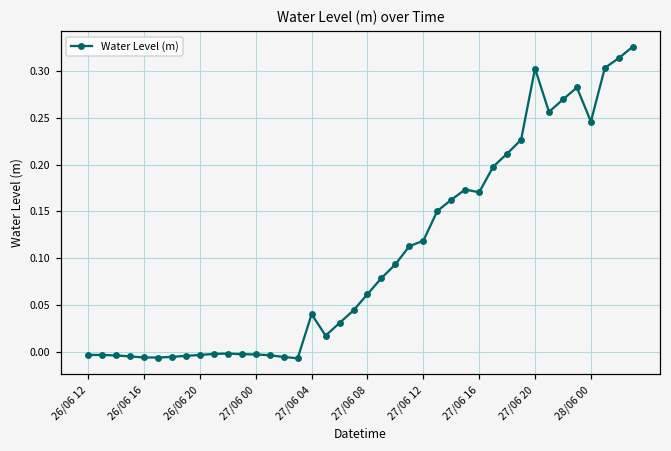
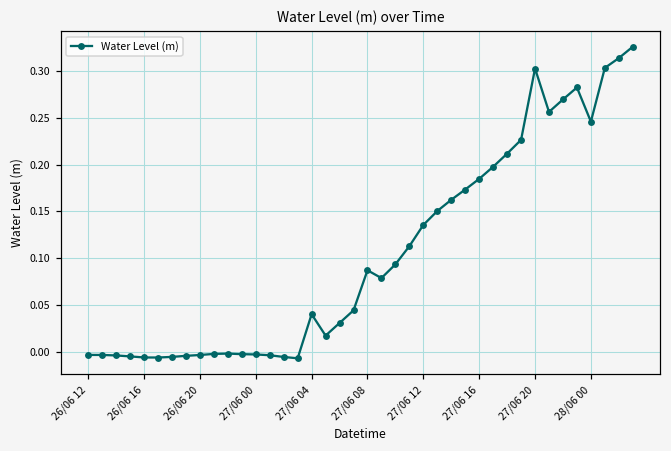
  {
    "26/06 12": 0.00,
    "26/06 16": -0.01,
    "26/06 20": 0.00,
    "27/06 00": 0.00,
    "27/06 04": 0.04,
-   "27/06 08": 0.06,
-   "27/06 12": 0.12,
-   "27/06 16": 0.17,
+   "27/06 08": 0.09,
+   "27/06 12": 0.14,
+   "27/06 16": 0.18,
    "27/06 20": 0.30,
    "28/06 00": 0.25
  }
